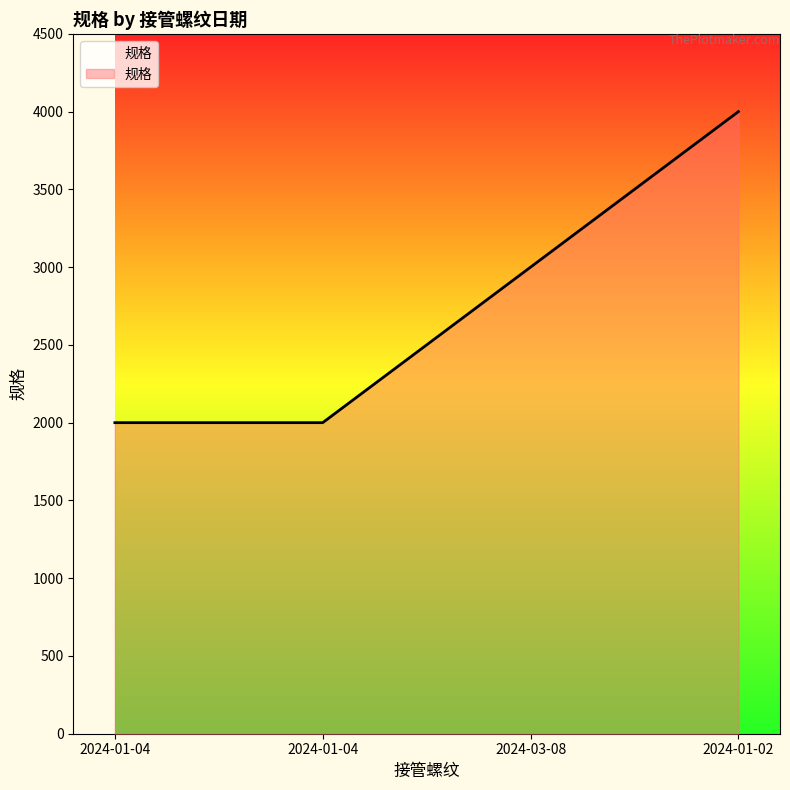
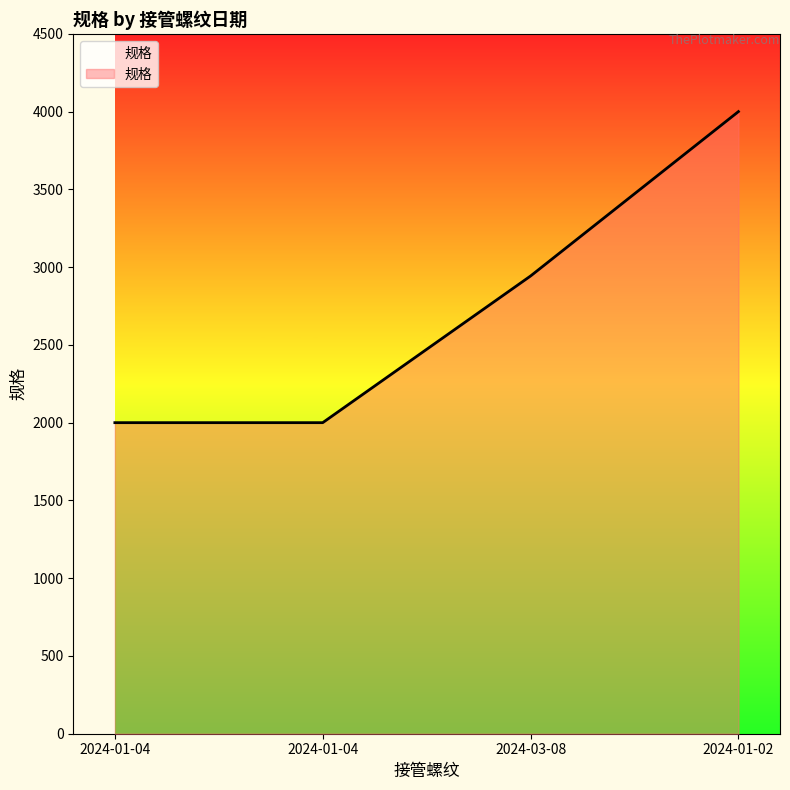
  {
-   "2024-03-08": 3000,
+   "2024-03-08": 2940,
    "2024-01-02": 4000
  }
